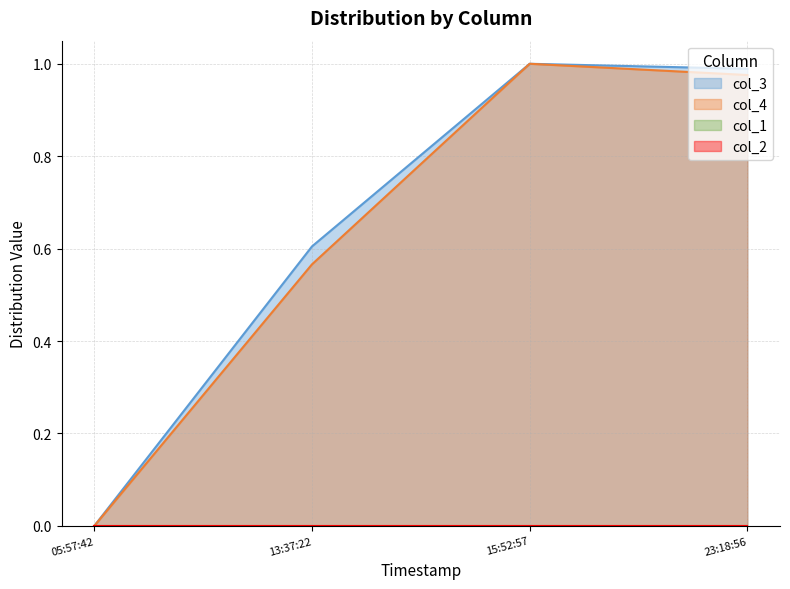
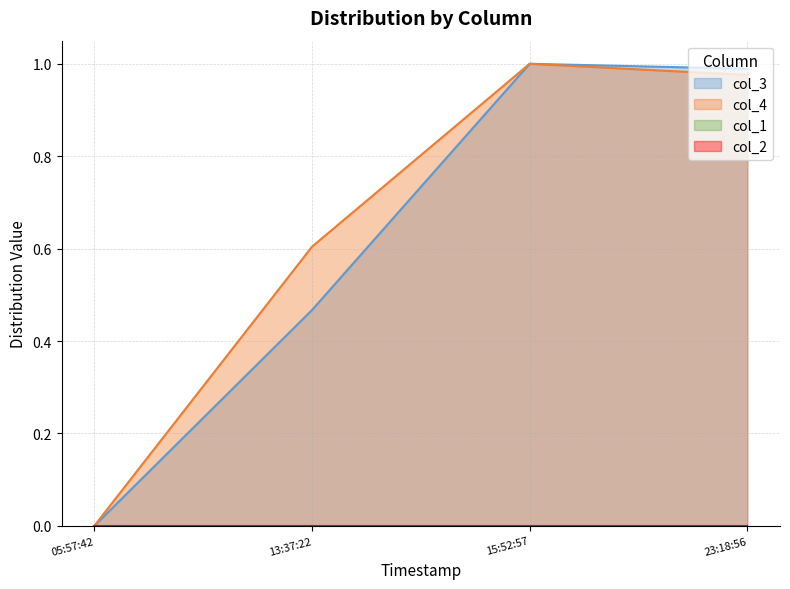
  {
    "col_3": {
-     "13:37:22": 0.60
+     "13:37:22": 0.47
    },
    "col_4": {
-     "13:37:22": 0.57
+     "13:37:22": 0.60
    },
    "col_2": {
      "13:37:22": 0.00,
      "15:52:57": 0.00,
      "23:18:56": 0.00
    }
  }
